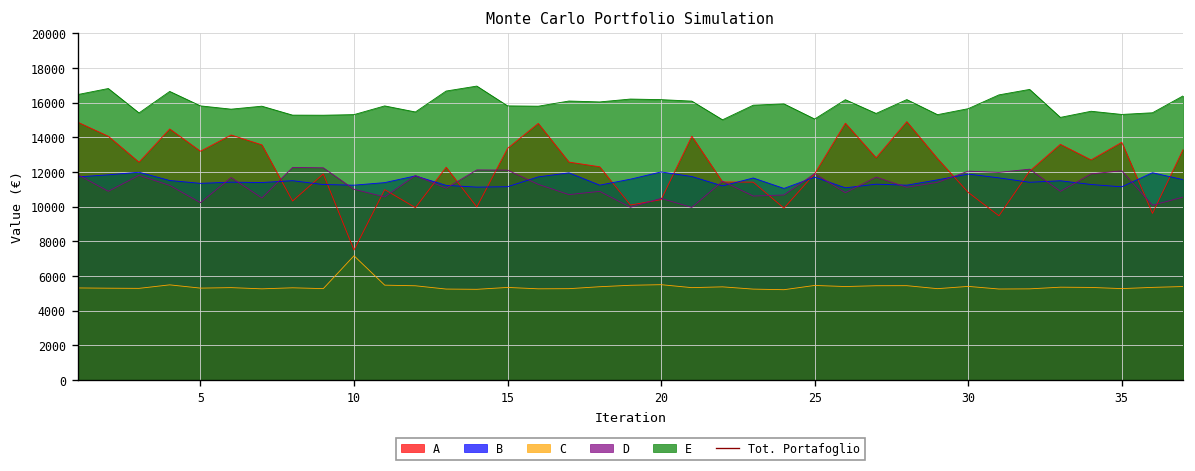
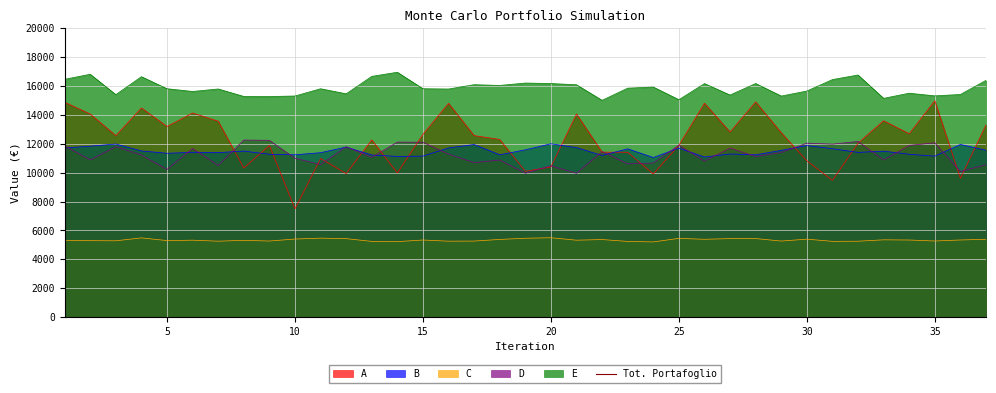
  {
    "A": {
      "5": 13200,
      "10": 7500,
-     "15": 13400,
+     "15": 12700,
      "30": 10800,
-     "35": 13700
+     "35": 15000
    },
    "B": {
      "5": 11300,
      "10": 11200,
      "15": 11100,
      "20": 12000,
      "25": 11700,
      "35": 11100
    },
    "C": {
      "5": 5300,
-     "10": 7200,
+     "10": 5400,
      "15": 5300,
      "20": 5500,
      "25": 5400,
      "30": 5400,
      "35": 5300
    },
    "D": {
      "5": 10200,
      "10": 11000,
      "15": 12100,
      "35": 12100
    },
    "E": {
      "5": 15800,
      "10": 15300,
      "15": 15800,
      "20": 16200,
      "25": 15100,
      "30": 15600,
      "35": 15300
    }
  }
